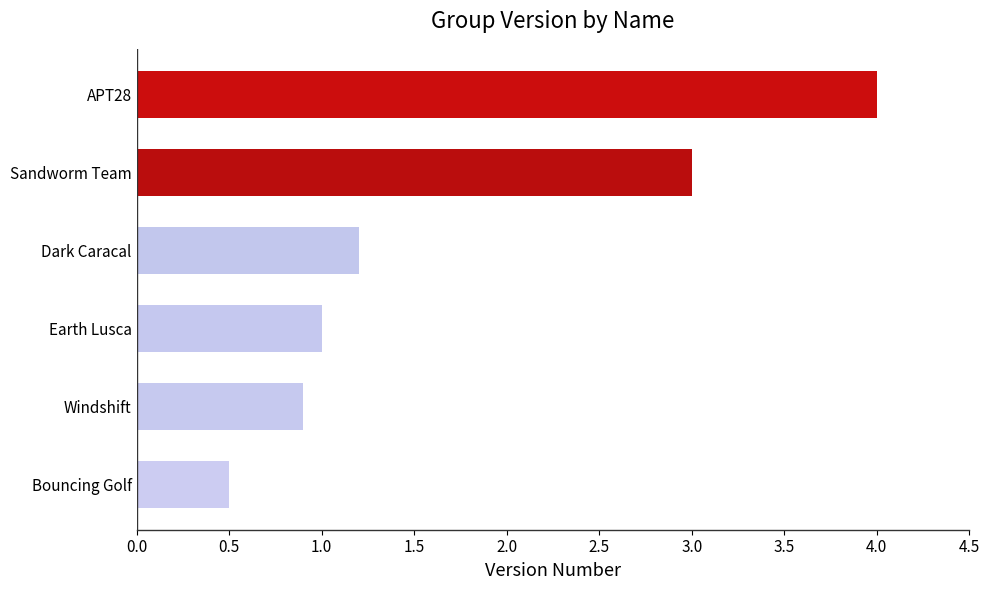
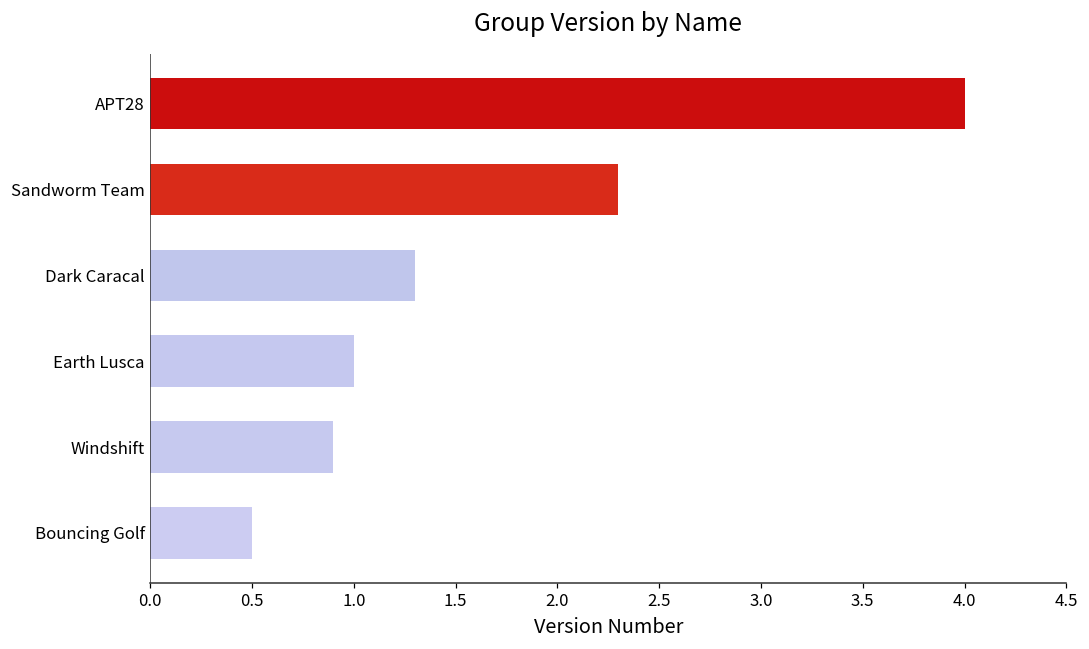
  {
    "APT28": 4.0,
-   "Sandworm Team": 3.0,
-   "Dark Caracal": 1.2,
+   "Sandworm Team": 2.3,
+   "Dark Caracal": 1.3,
    "Earth Lusca": 1.0,
    "Windshift": 0.9,
    "Bouncing Golf": 0.5
  }
